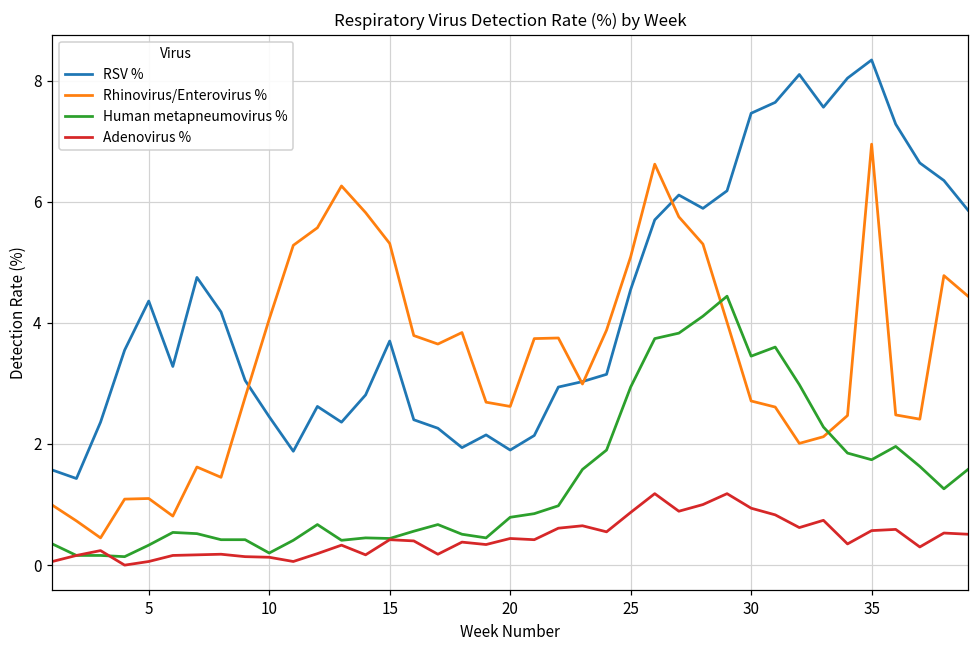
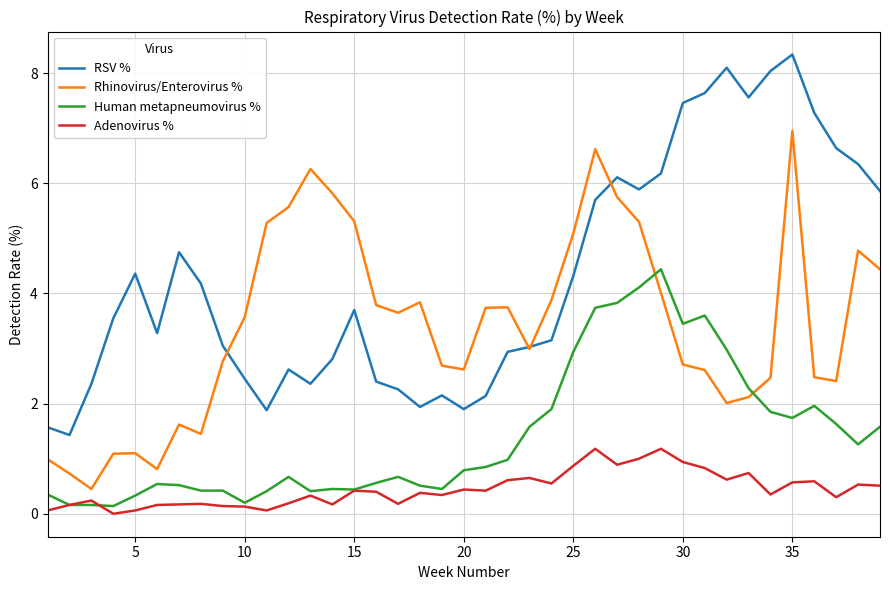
  {
    "RSV %": {
      "5": 4.4,
      "10": 2.5,
      "15": 3.7,
      "20": 1.9,
-     "25": 4.6,
+     "25": 4.3,
      "30": 7.5,
      "35": 8.3
    },
    "Rhinovirus/Enterovirus %": {
      "5": 1.1,
-     "10": 4.1,
+     "10": 3.6,
      "15": 5.3,
      "20": 2.6,
      "25": 5.1,
      "30": 2.7,
      "35": 7.0
    },
    "Human metapneumovirus %": {
      "5": 0.3,
      "10": 0.2,
      "20": 0.8,
      "25": 2.9,
      "30": 3.5,
      "35": 1.7
    },
    "Adenovirus %": {
      "5": 0.1,
      "10": 0.1,
      "20": 0.4,
      "25": 0.9,
      "30": 0.9,
      "35": 0.6
    }
  }
